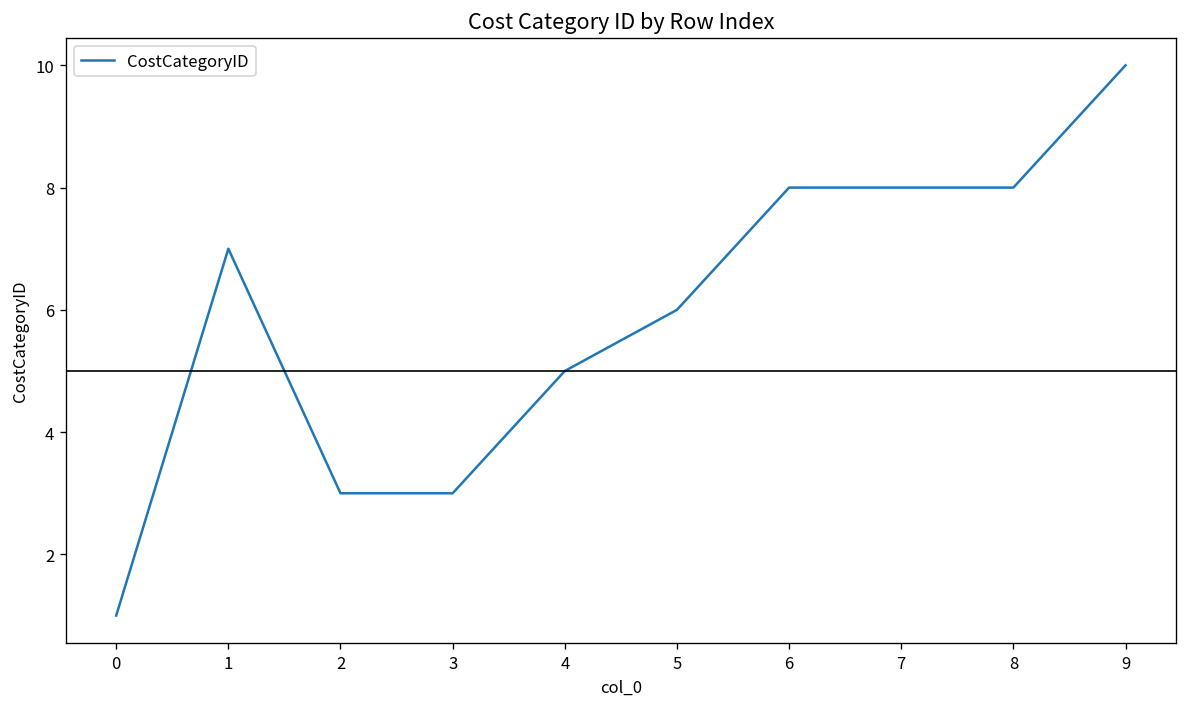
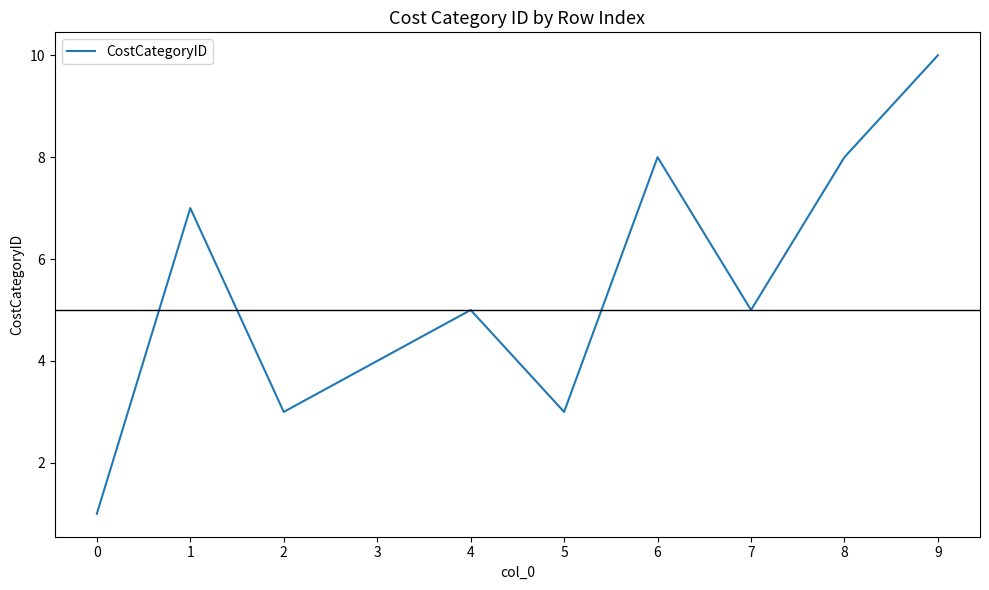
  {
    "0": 1,
    "1": 7,
    "2": 3,
-   "3": 3,
+   "3": 4,
    "4": 5,
-   "5": 6,
+   "5": 3,
    "6": 8,
-   "7": 8,
+   "7": 5,
    "8": 8,
    "9": 10
  }
